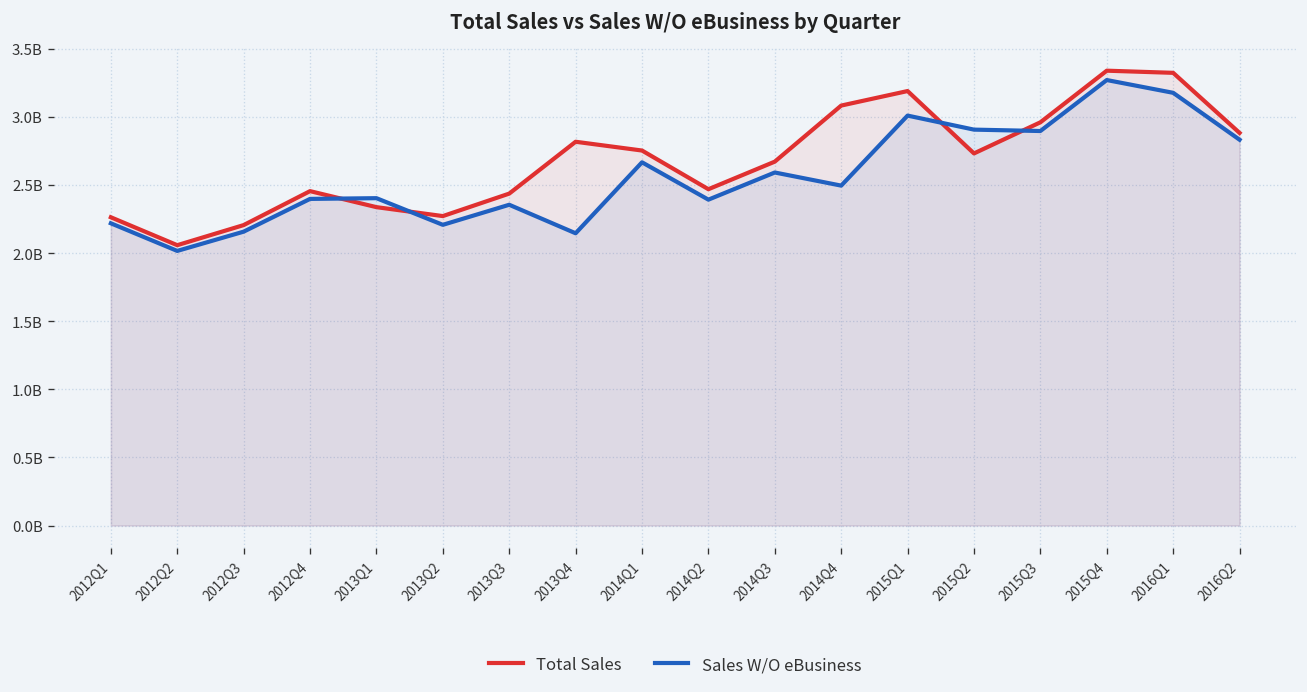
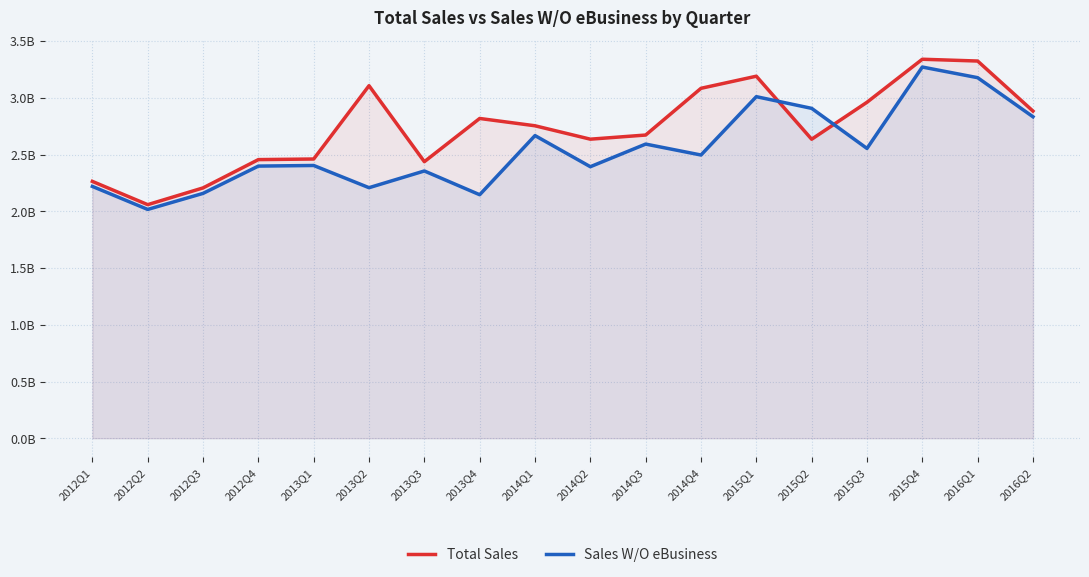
  {
    "Total Sales": {
      "2012Q1": 2260000000,
      "2012Q2": 2060000000,
      "2012Q3": 2210000000,
      "2012Q4": 2460000000,
-     "2013Q1": 2340000000,
-     "2013Q2": 2270000000,
+     "2013Q1": 2460000000,
+     "2013Q2": 3110000000,
      "2013Q3": 2440000000,
      "2013Q4": 2820000000,
      "2014Q1": 2750000000,
-     "2014Q2": 2470000000,
+     "2014Q2": 2640000000,
      "2014Q3": 2670000000,
      "2014Q4": 3080000000,
      "2015Q1": 3190000000,
-     "2015Q2": 2730000000,
+     "2015Q2": 2640000000,
      "2015Q3": 2960000000,
      "2015Q4": 3340000000,
      "2016Q1": 3320000000,
      "2016Q2": 2880000000
    },
    "Sales W/O eBusiness": {
      "2012Q1": 2220000000,
      "2012Q2": 2020000000,
      "2012Q3": 2160000000,
      "2012Q4": 2400000000,
      "2013Q1": 2400000000,
      "2013Q2": 2210000000,
      "2013Q3": 2360000000,
      "2013Q4": 2150000000,
      "2014Q1": 2670000000,
      "2014Q2": 2390000000,
      "2014Q3": 2590000000,
      "2014Q4": 2500000000,
      "2015Q1": 3010000000,
      "2015Q2": 2910000000,
-     "2015Q3": 2900000000,
+     "2015Q3": 2550000000,
      "2015Q4": 3270000000,
      "2016Q1": 3180000000,
      "2016Q2": 2830000000
    }
  }
